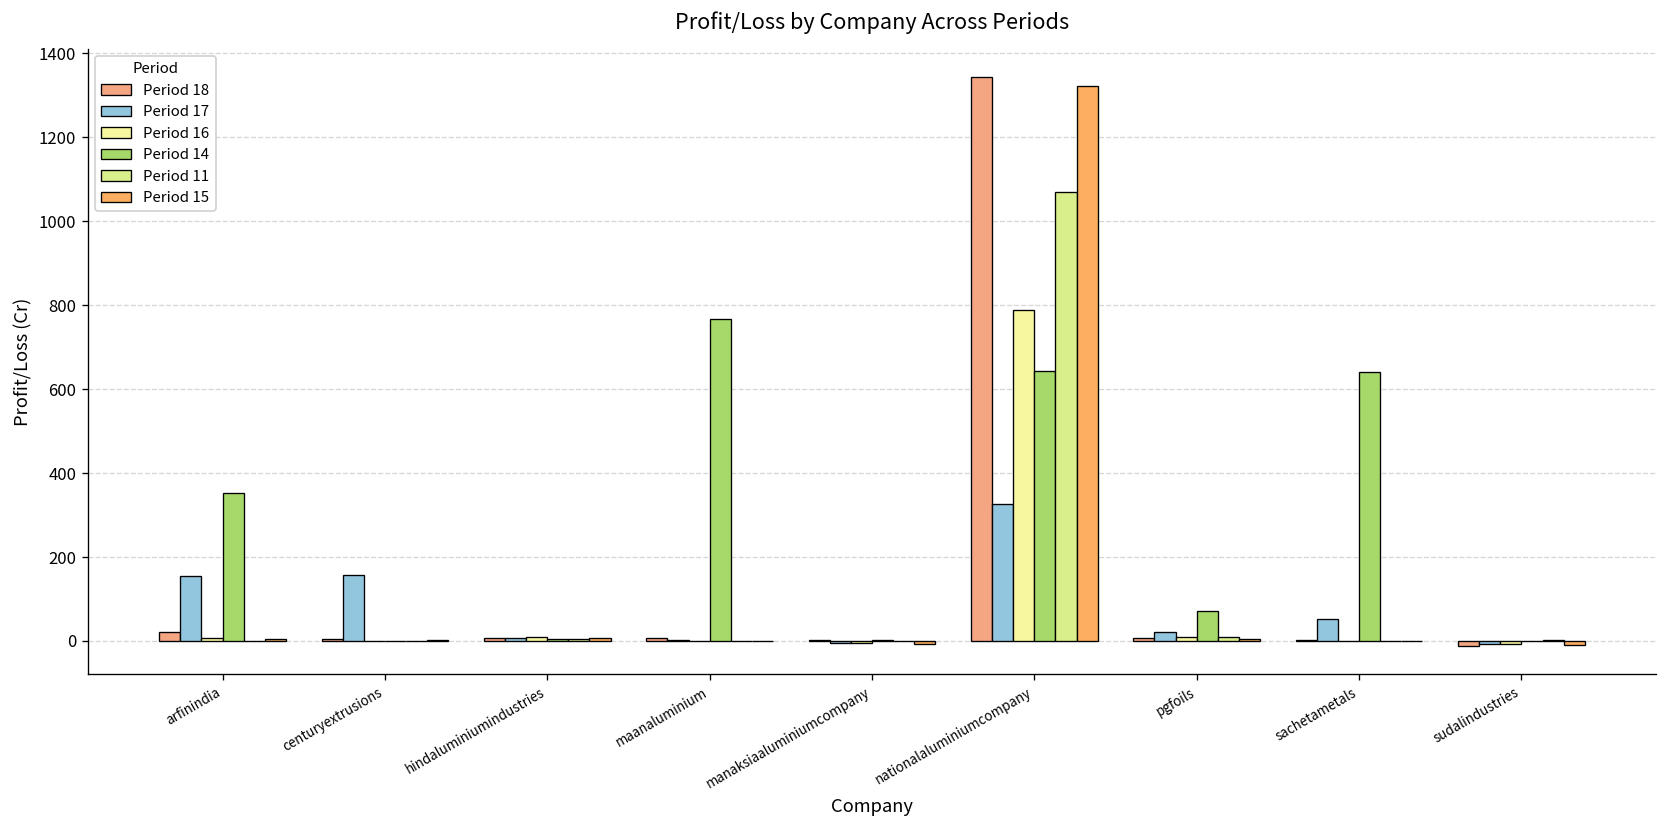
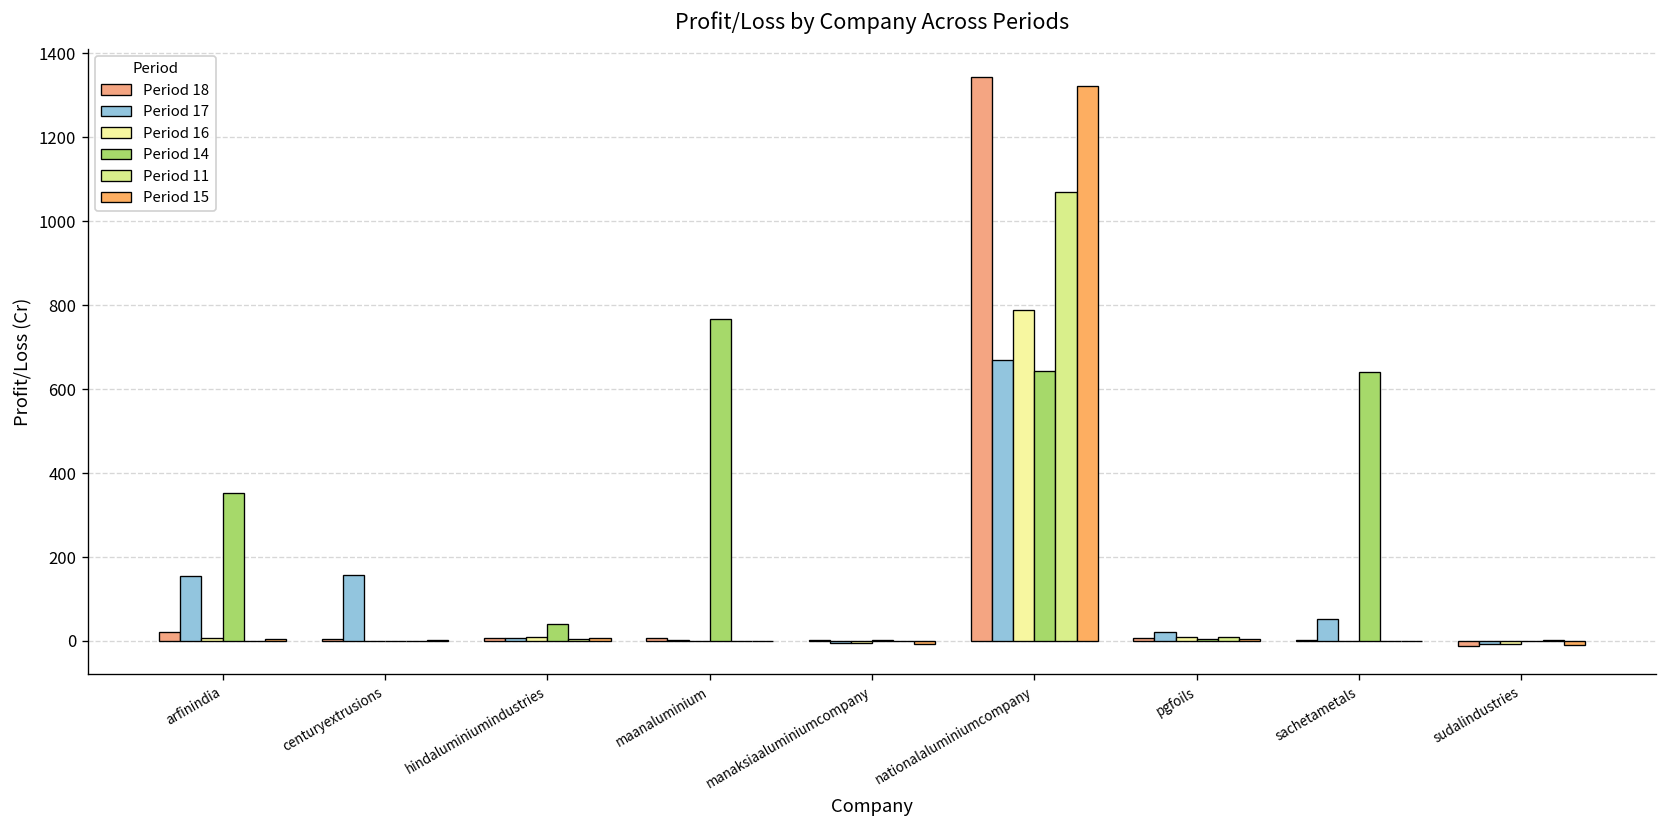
  {
    "Period 17": {
      "arfinindia": 150,
      "centuryextrusions": 160,
-     "nationalaluminiumcompany": 330,
+     "nationalaluminiumcompany": 670,
      "pgfoils": 20,
      "sachetametals": 50
    },
    "Period 14": {
      "arfinindia": 350,
-     "hindaluminiumindustries": 10,
+     "hindaluminiumindustries": 40,
      "maanaluminium": 770,
      "nationalaluminiumcompany": 640,
-     "pgfoils": 70,
+     "pgfoils": 10,
      "sachetametals": 640
    }
  }
